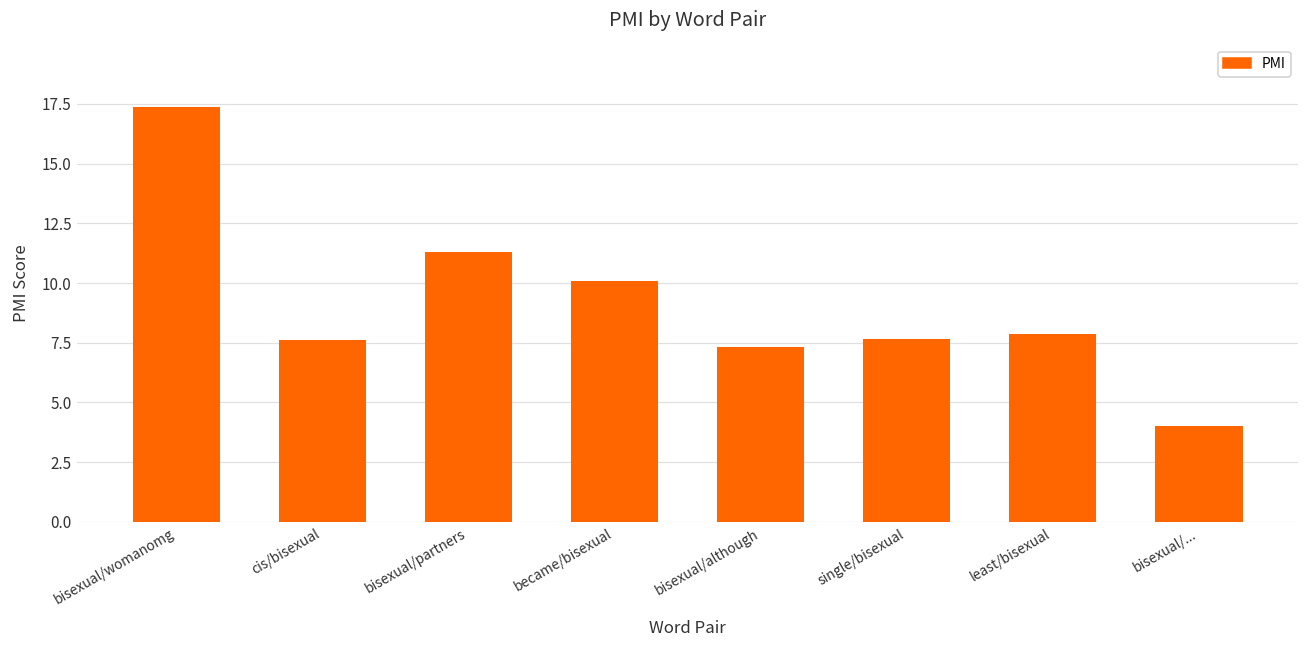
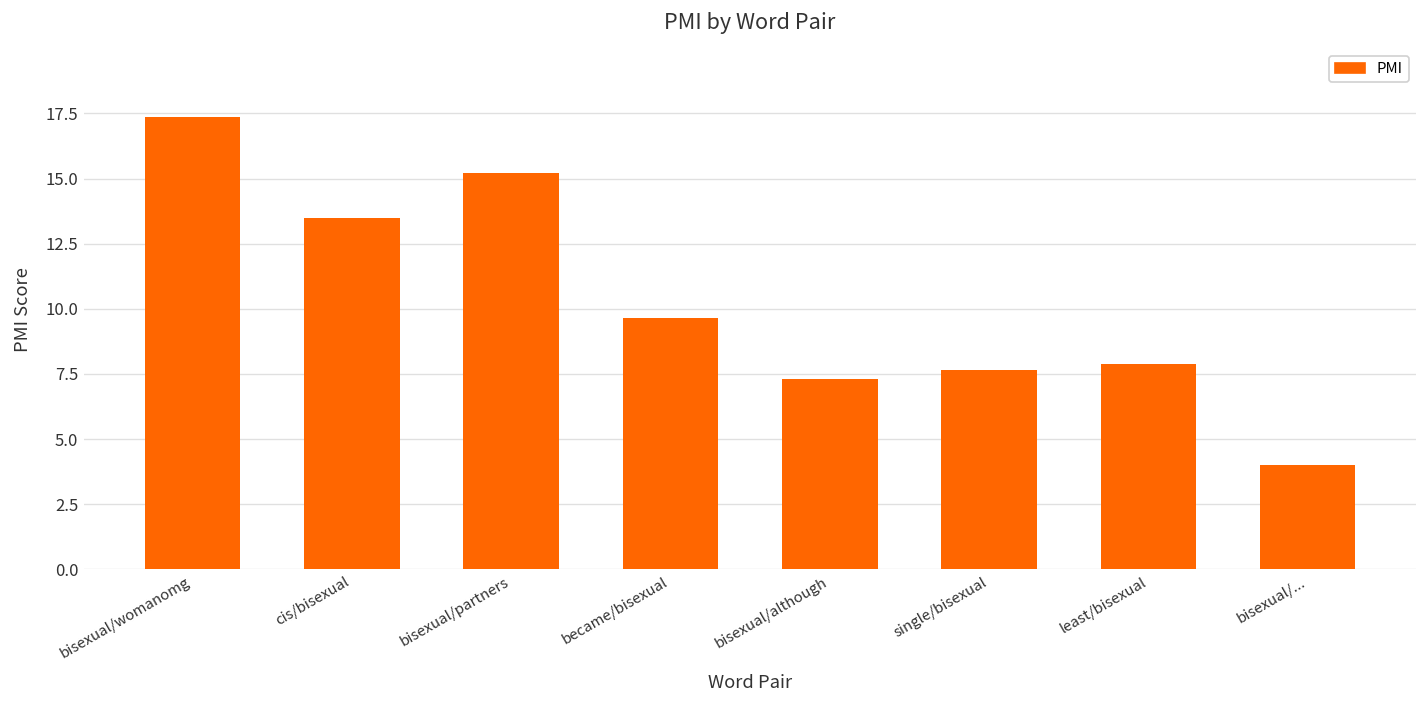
  {
    "bisexual/womanomg": 17.4,
-   "cis/bisexual": 7.6,
-   "bisexual/partners": 11.3,
-   "became/bisexual": 10.1,
+   "cis/bisexual": 13.5,
+   "bisexual/partners": 15.2,
+   "became/bisexual": 9.7,
    "bisexual/although": 7.3,
    "single/bisexual": 7.7,
    "least/bisexual": 7.9,
    "bisexual/...": 4.0
  }
